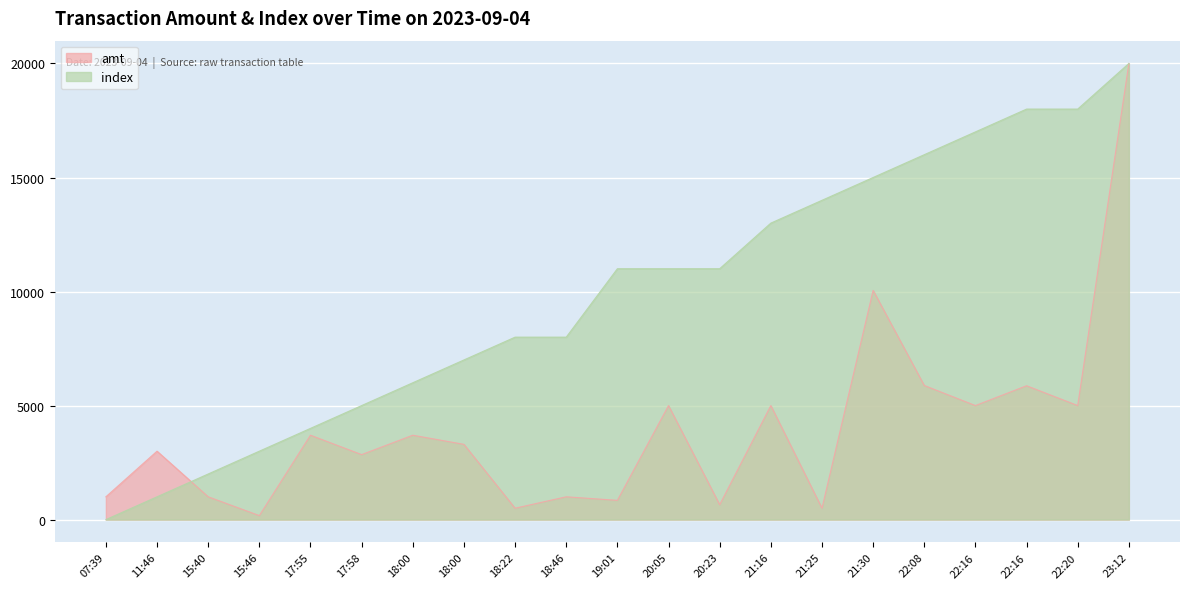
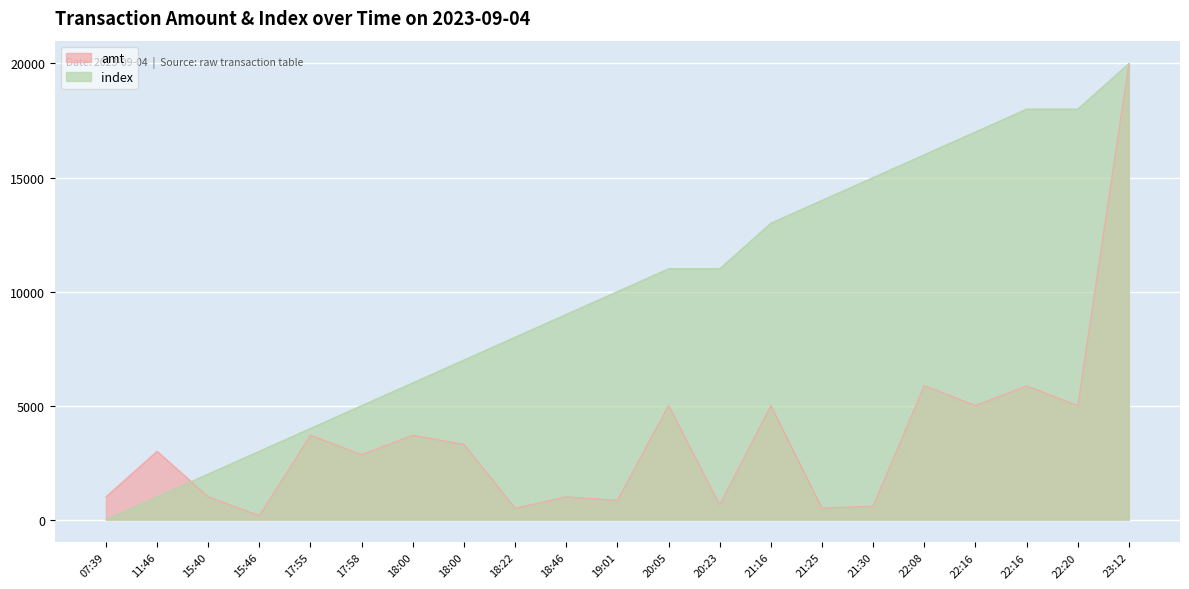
  {
    "amt": {
      "07:39": 1000,
      "11:46": 3000,
      "15:40": 1000,
      "15:46": 200,
      "17:55": 3700,
      "17:58": 2800,
      "18:22": 500,
      "18:46": 1000,
      "19:01": 800,
      "20:05": 5000,
      "20:23": 700,
      "21:16": 5000,
      "21:25": 500,
-     "21:30": 10100,
+     "21:30": 600,
      "22:08": 5900,
      "22:20": 5000
    },
    "index": {
      "07:39": 0,
      "11:46": 1000,
      "15:40": 2000,
      "15:46": 3000,
      "17:55": 4000,
      "17:58": 5000,
      "18:22": 8000,
-     "18:46": 8000,
-     "19:01": 11000,
+     "18:46": 9000,
+     "19:01": 10000,
      "20:05": 11000,
      "20:23": 11000,
      "21:16": 13000,
      "21:25": 14000,
      "21:30": 15000,
      "22:08": 16000,
      "22:20": 18000
    }
  }
